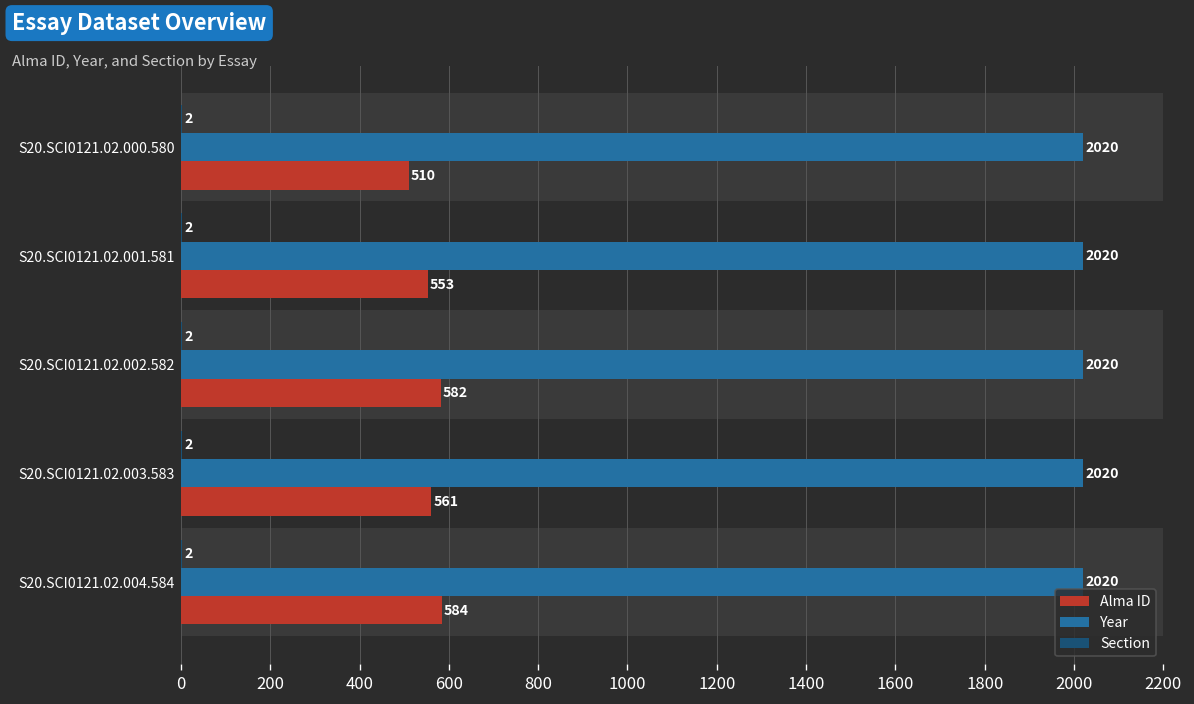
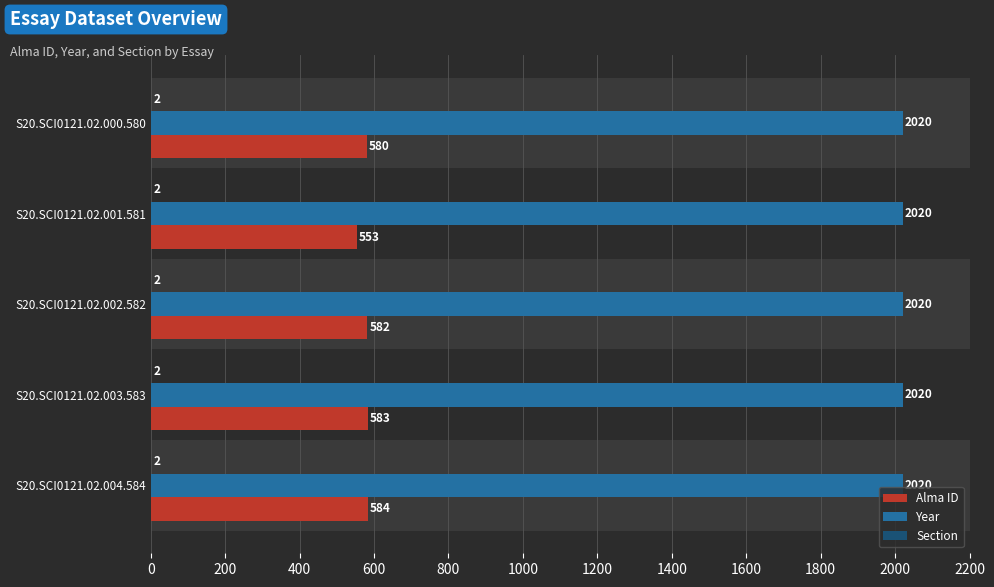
  {
    "Alma ID": {
-     "S20.SCI0121.02.000.580": 510,
+     "S20.SCI0121.02.000.580": 580,
      "S20.SCI0121.02.001.581": 553,
      "S20.SCI0121.02.002.582": 582,
-     "S20.SCI0121.02.003.583": 561,
+     "S20.SCI0121.02.003.583": 583,
      "S20.SCI0121.02.004.584": 584
    }
  }
